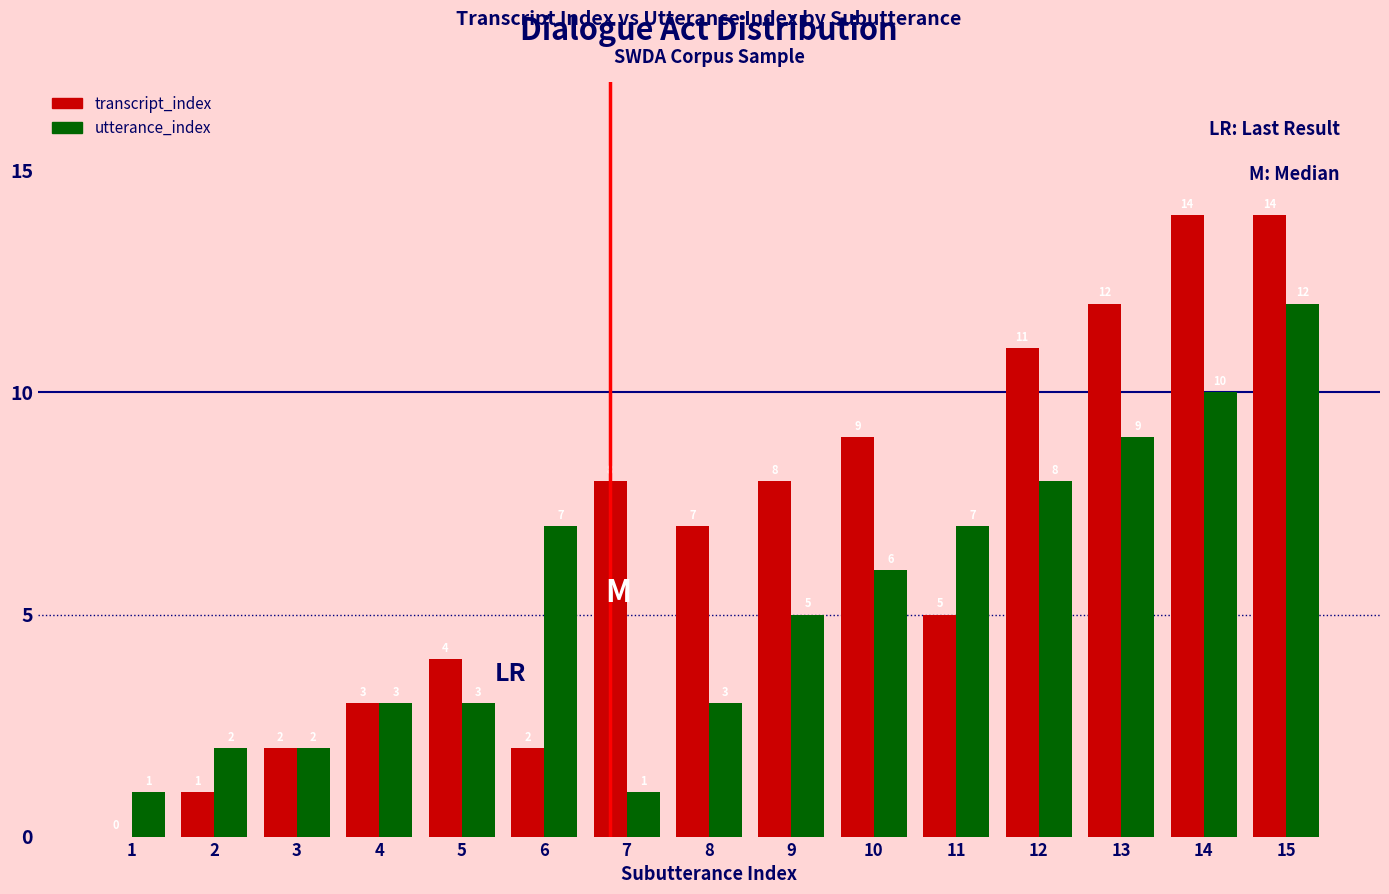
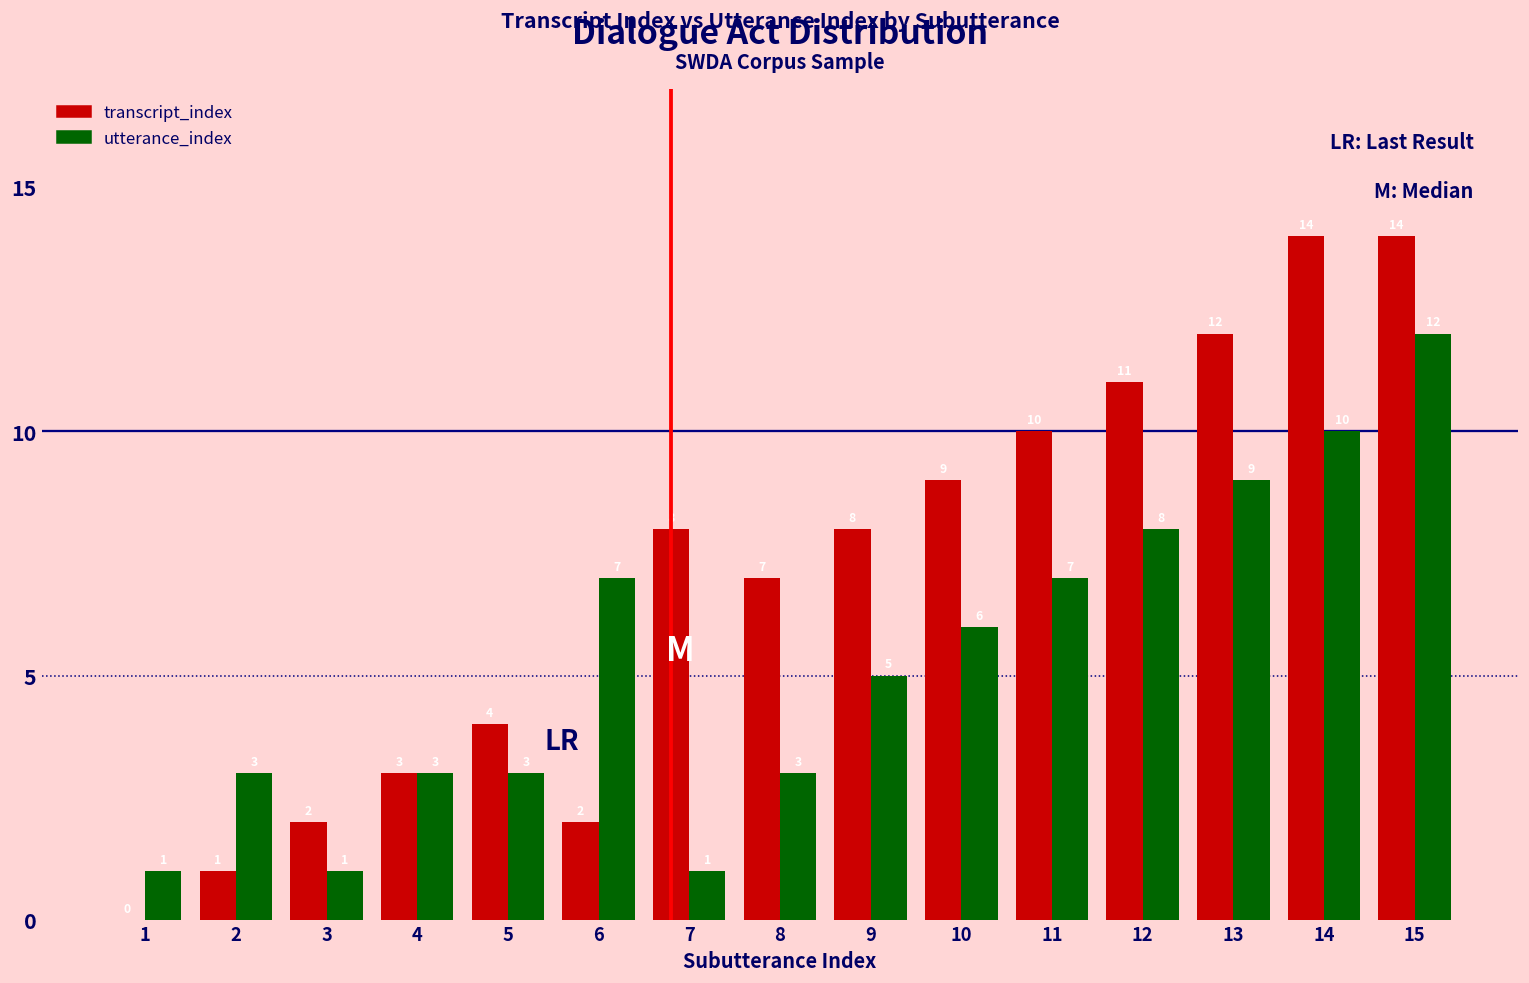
  {
    "transcript_index": {
      "1": 0,
      "2": 1,
      "3": 2,
      "4": 3,
      "5": 4,
      "6": 2,
      "8": 7,
      "9": 8,
      "10": 9,
-     "11": 5,
+     "11": 10,
      "12": 11,
      "13": 12,
      "14": 14,
      "15": 14
    },
    "utterance_index": {
      "1": 1,
-     "2": 2,
-     "3": 2,
+     "2": 3,
+     "3": 1,
      "4": 3,
      "5": 3,
      "6": 7,
      "7": 1,
      "8": 3,
      "9": 5,
      "10": 6,
      "11": 7,
      "12": 8,
      "13": 9,
      "14": 10,
      "15": 12
    }
  }
